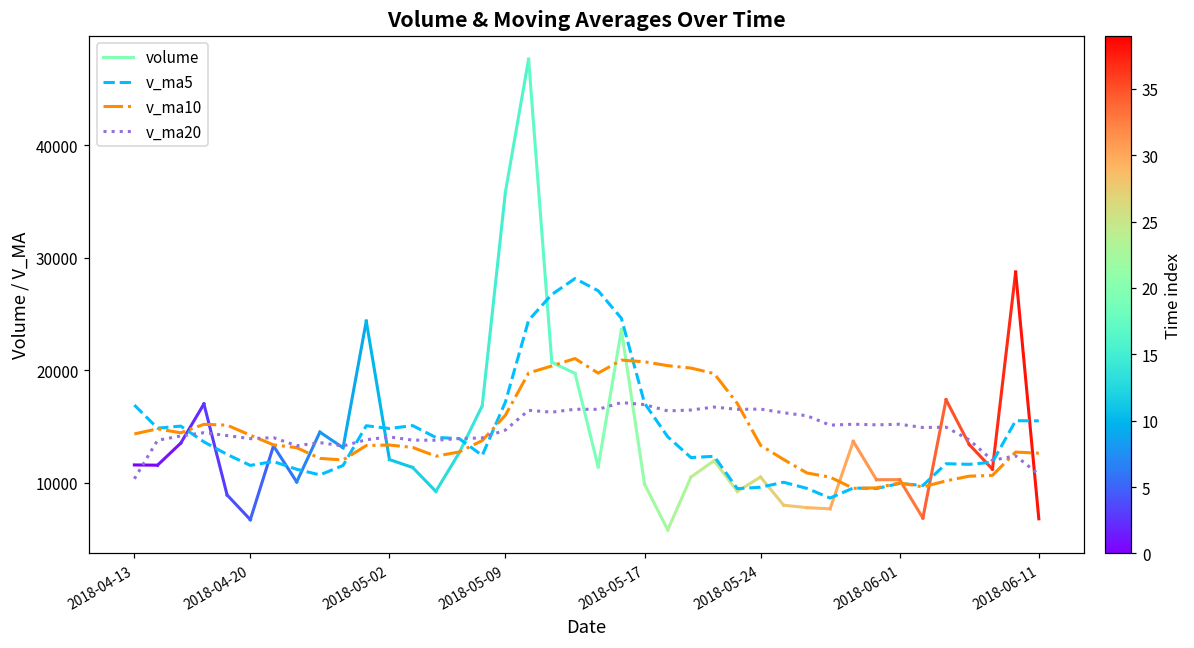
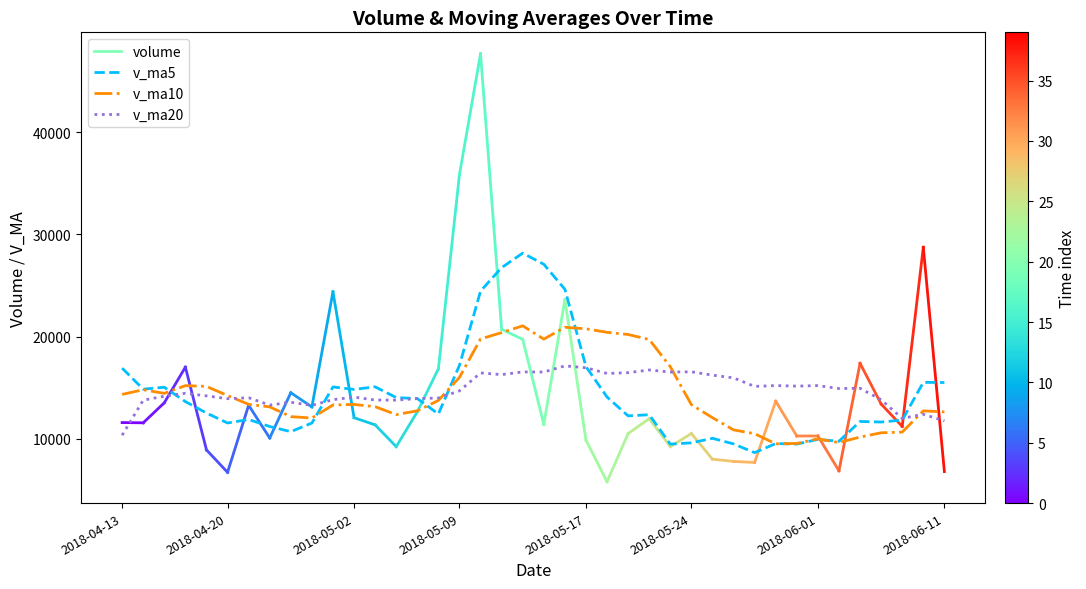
  {
    "v_ma10": {
      "2018-04-13": 14300,
      "2018-06-11": 12600
    },
    "v_ma20": {
      "2018-04-13": 10300,
-     "2018-06-11": 10700
+     "2018-06-11": 11800
    }
  }
